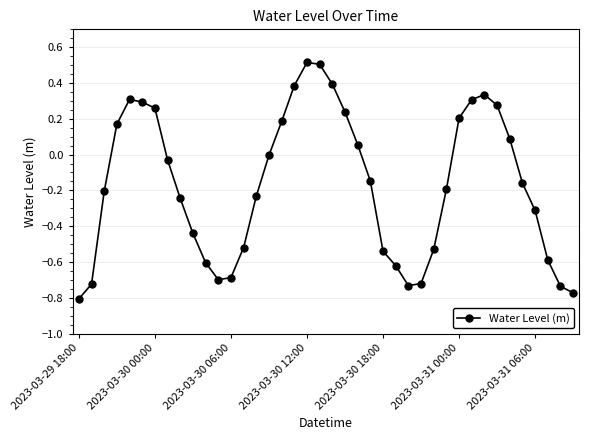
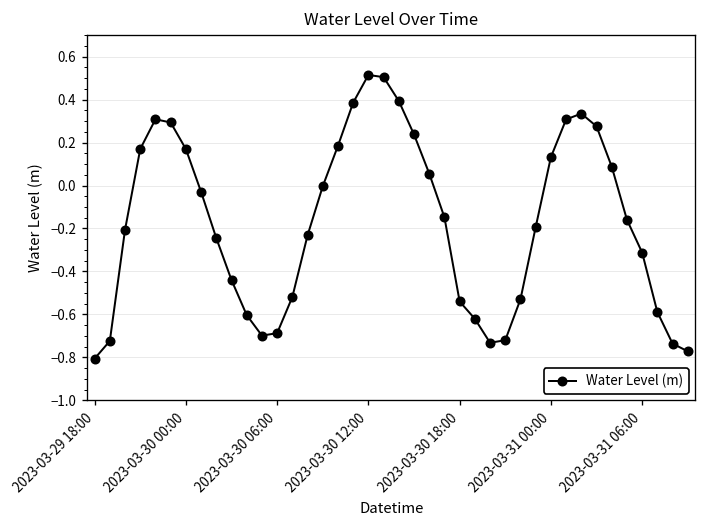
  {
    "2023-03-29 18:00": -0.81,
-   "2023-03-30 00:00": 0.26,
+   "2023-03-30 00:00": 0.17,
    "2023-03-30 06:00": -0.69,
    "2023-03-30 12:00": 0.51,
    "2023-03-30 18:00": -0.54,
-   "2023-03-31 00:00": 0.20,
+   "2023-03-31 00:00": 0.13,
    "2023-03-31 06:00": -0.31
  }
